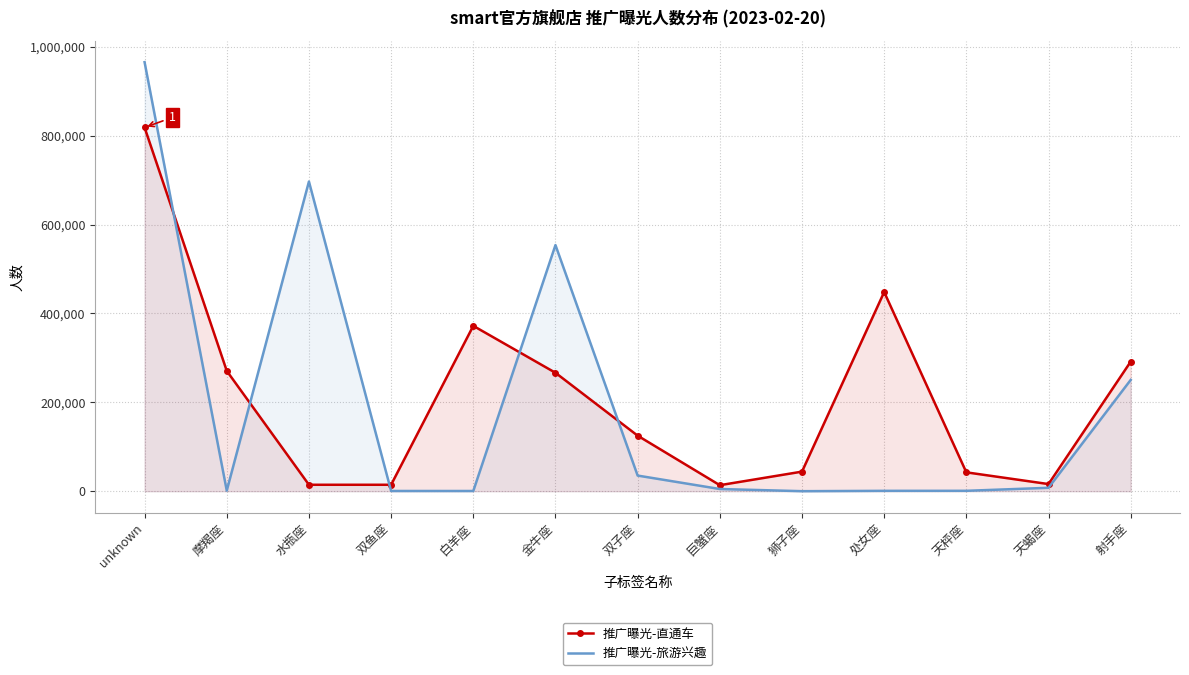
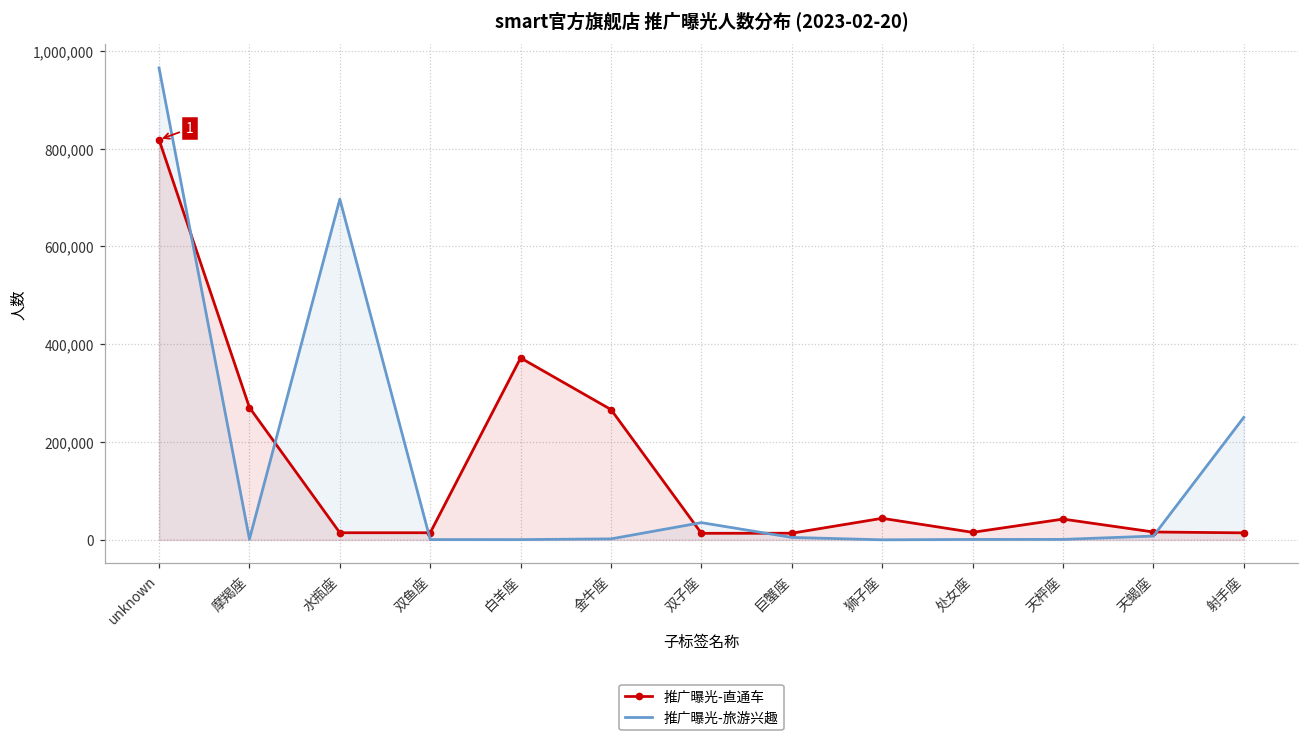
  {
    "推广曝光-直通车": {
      "摩羯座": "270,000",
      "水瓶座": "10,000",
      "双鱼座": "10,000",
      "白羊座": "370,000",
      "金牛座": "270,000",
-     "双子座": "120,000",
+     "双子座": "10,000",
      "巨蟹座": "10,000",
      "狮子座": "40,000",
-     "处女座": "450,000",
+     "处女座": "20,000",
      "天枰座": "40,000",
      "天蝎座": "20,000",
-     "射手座": "290,000"
+     "射手座": "10,000"
    },
    "推广曝光-旅游兴趣": {
      "unknown": "970,000",
      "摩羯座": "0",
      "水瓶座": "700,000",
      "双鱼座": "0",
      "白羊座": "0",
-     "金牛座": "550,000",
+     "金牛座": "0",
      "双子座": "40,000",
      "巨蟹座": "0",
      "狮子座": "0",
      "处女座": "0",
      "天枰座": "0",
      "天蝎座": "10,000",
      "射手座": "250,000"
    }
  }
